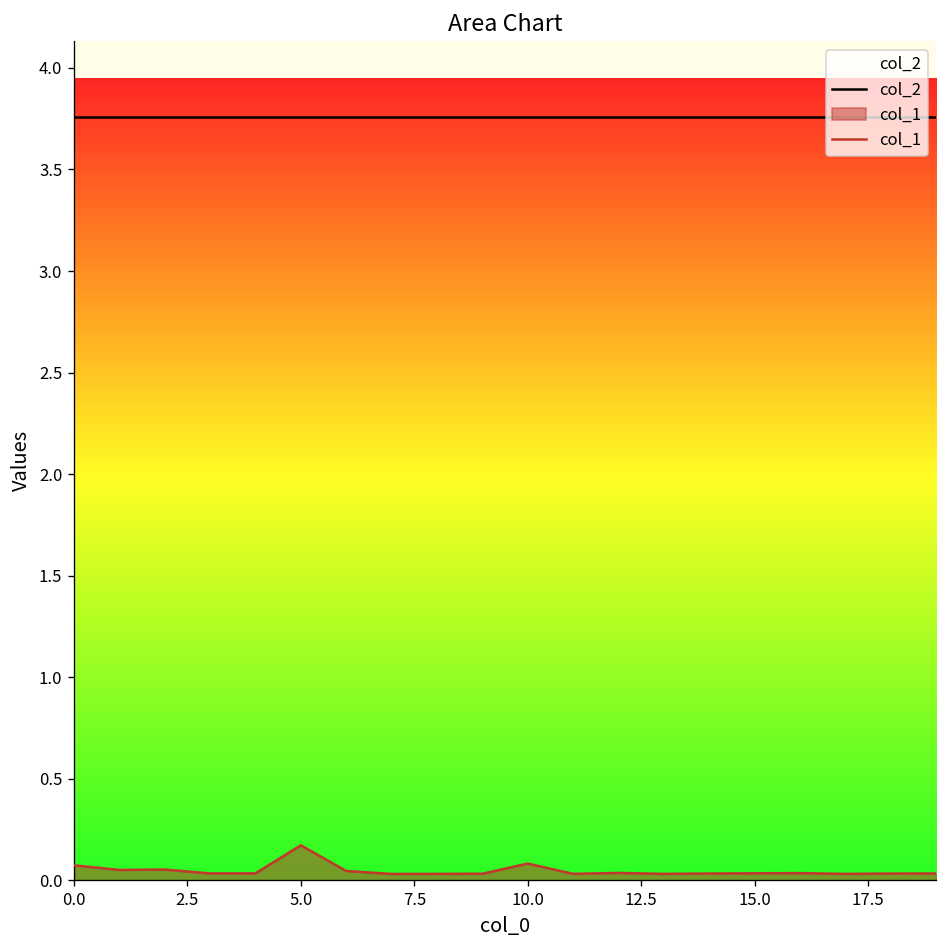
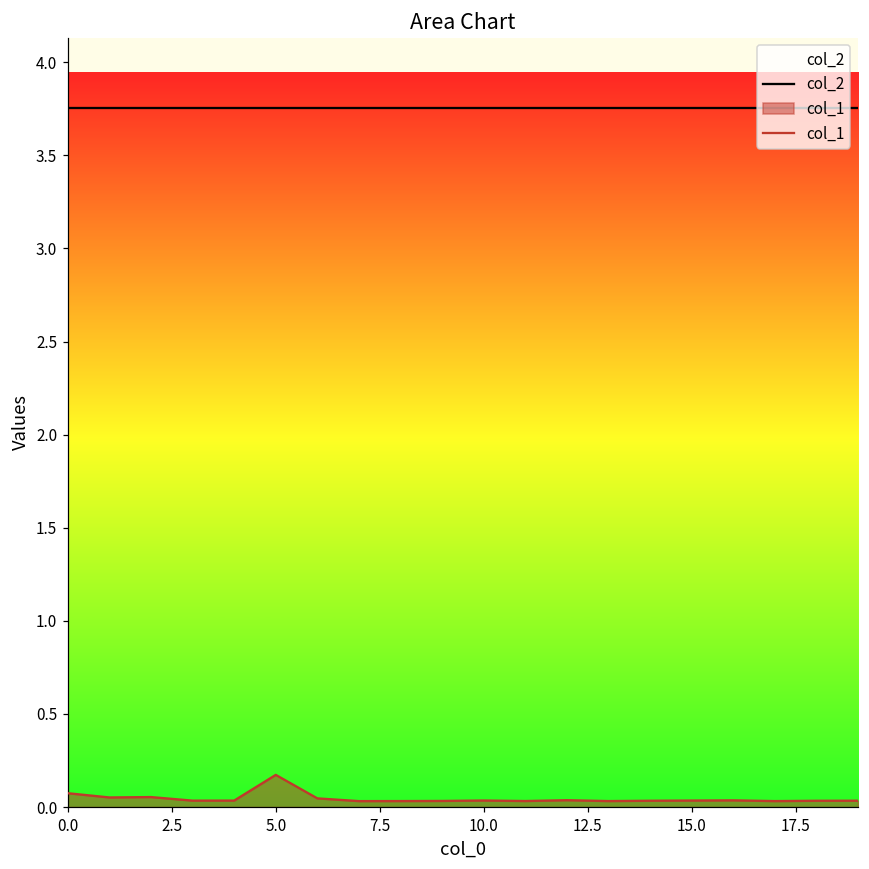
  {
    "col_1": {
      "0.0": 0.07,
      "5.0": 0.17,
-     "10.0": 0.08,
+     "10.0": 0.04,
      "15.0": 0.04
    }
  }
